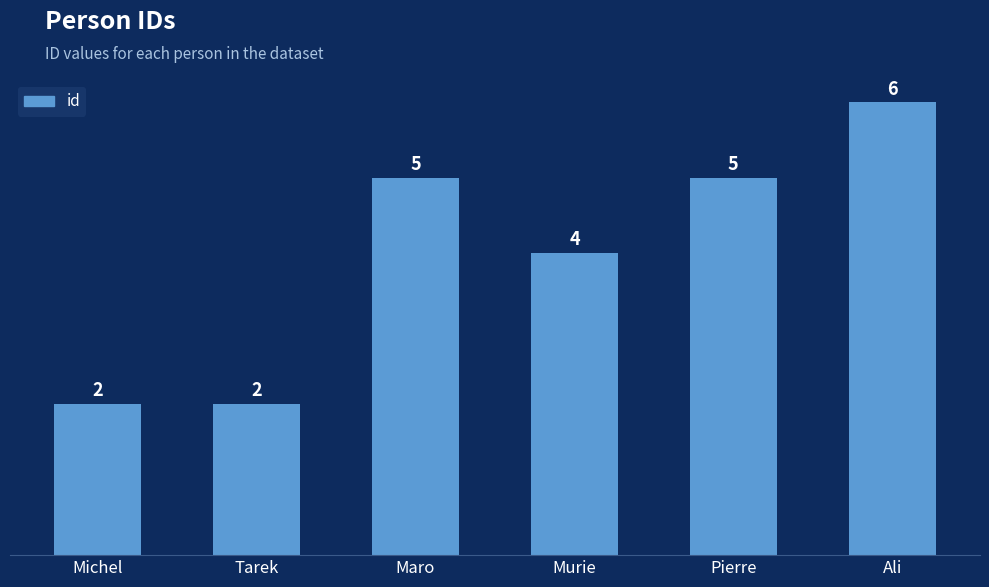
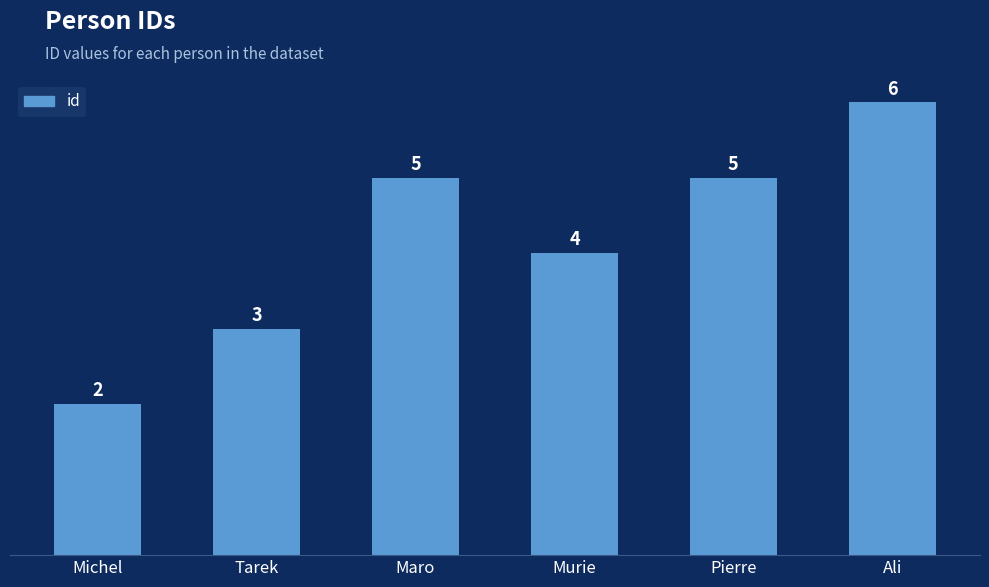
  {
    "Michel": 2,
-   "Tarek": 2,
+   "Tarek": 3,
    "Maro": 5,
    "Murie": 4,
    "Pierre": 5,
    "Ali": 6
  }
